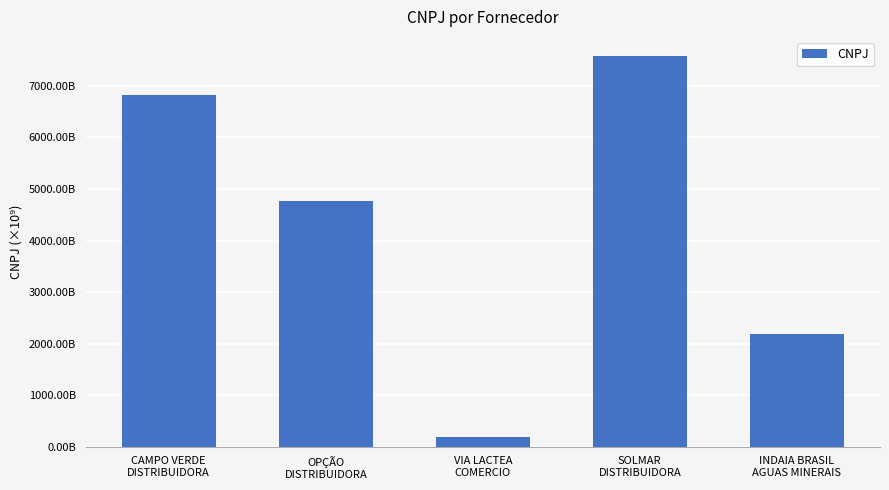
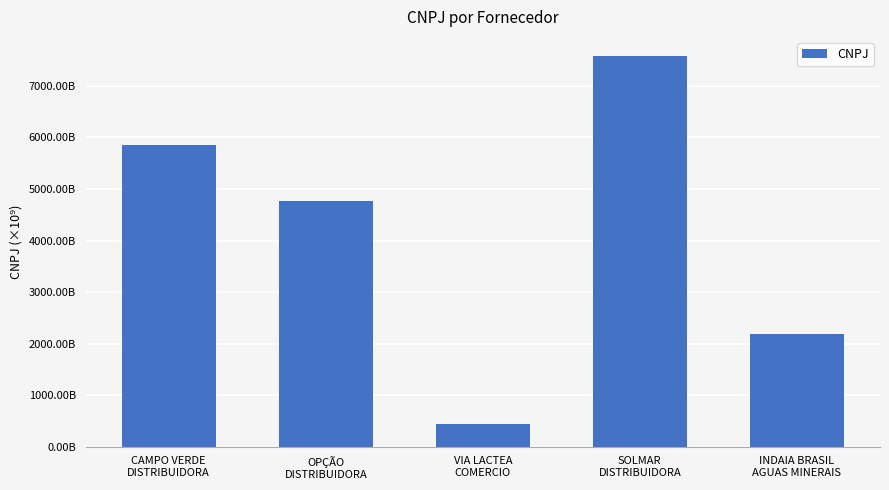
  {
-   "CAMPO VERDE DISTRIBUIDORA": 6800000000000,
+   "CAMPO VERDE DISTRIBUIDORA": 5900000000000,
    "OPÇÃO DISTRIBUIDORA": 4800000000000,
-   "VIA LACTEA COMERCIO": 200000000000,
+   "VIA LACTEA COMERCIO": 400000000000,
    "SOLMAR DISTRIBUIDORA": 7600000000000,
    "INDAIA BRASIL AGUAS MINERAIS": 2200000000000
  }
